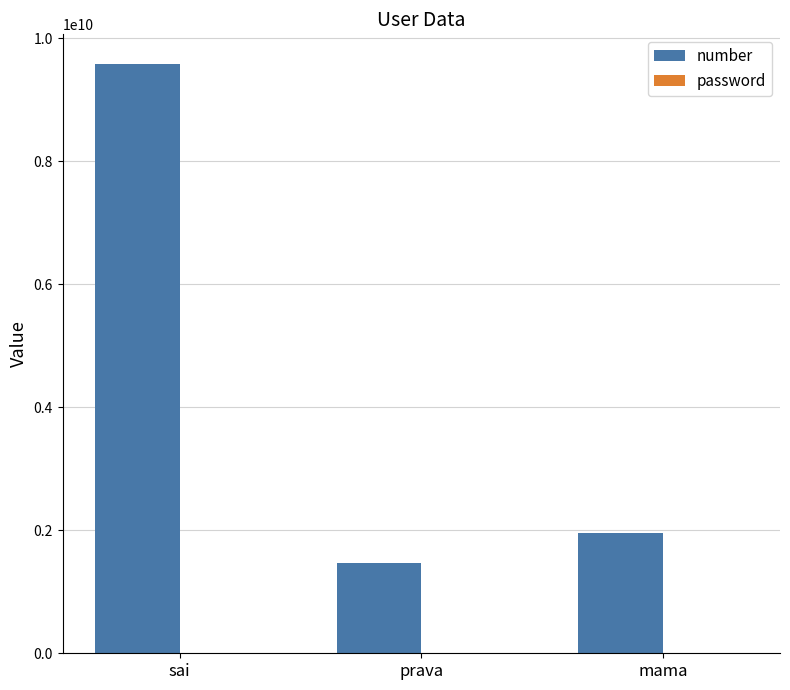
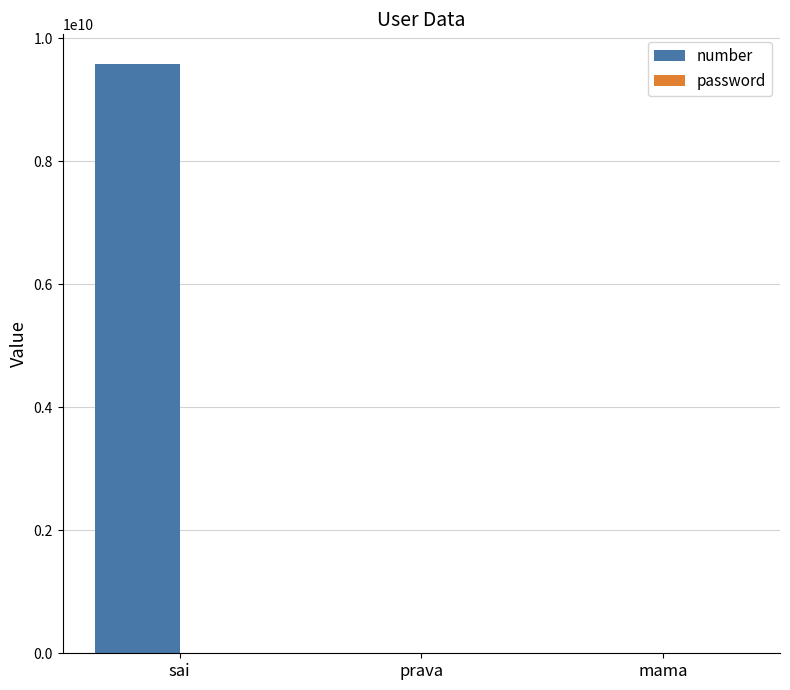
  {
    "number": {
      "sai": 9600000000,
-     "prava": 1500000000,
-     "mama": 2000000000
+     "prava": 0,
+     "mama": 0
    }
  }
